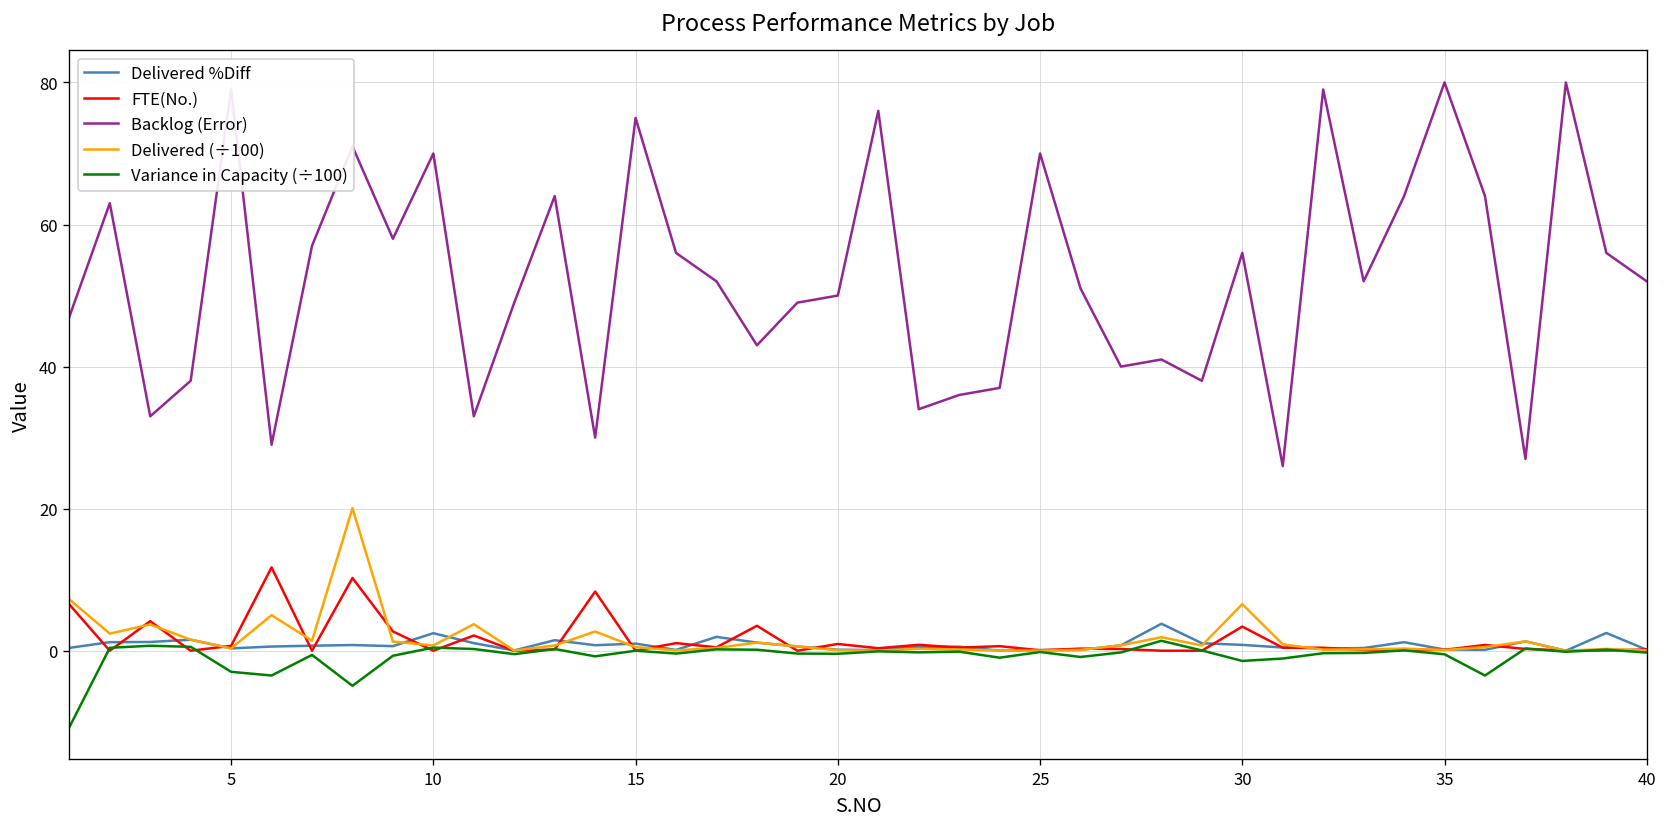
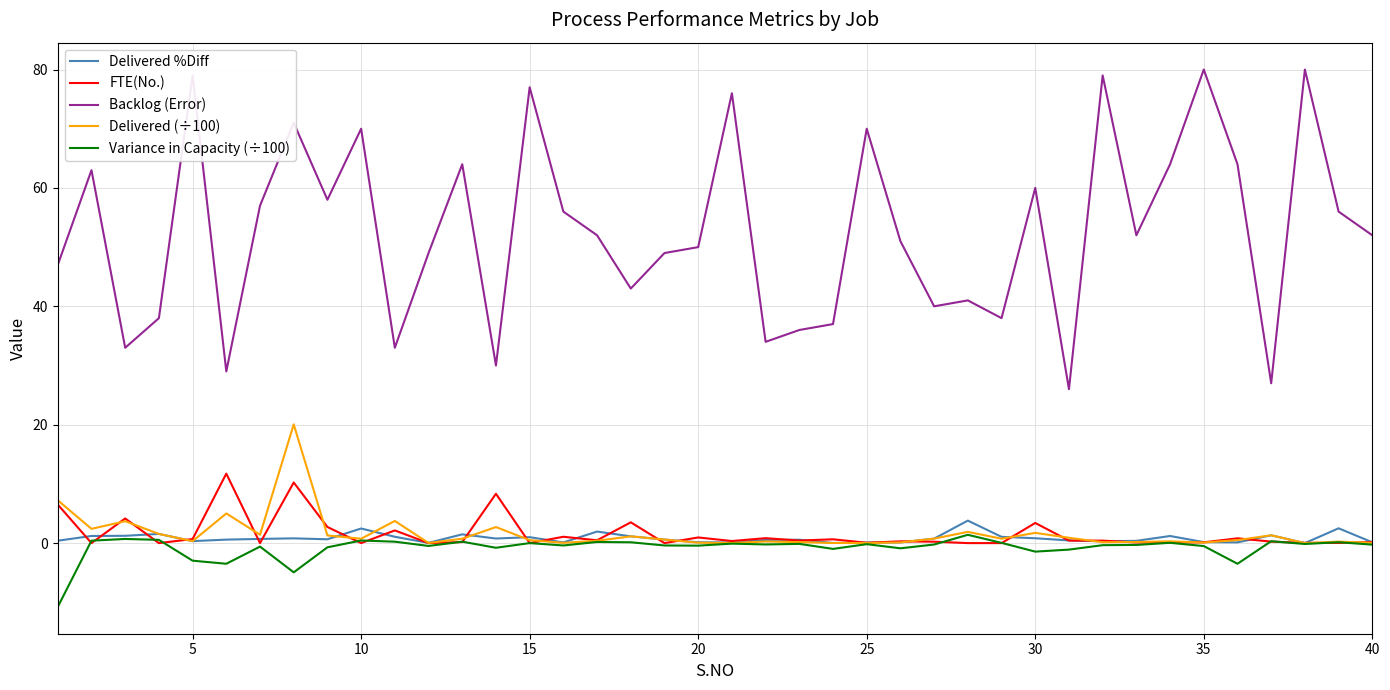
  {
    "Delivered %Diff": {
      "10": 2,
      "15": 1,
      "30": 1
    },
    "FTE(No.)": {
      "10": 0,
      "20": 1,
      "30": 3
    },
    "Backlog (Error)": {
      "10": 70,
-     "15": 75,
+     "15": 77,
      "20": 50,
      "25": 70,
-     "30": 56,
+     "30": 60,
      "35": 80,
      "40": 52
    },
    "Delivered (÷100)": {
      "15": 1,
-     "30": 7
+     "30": 2
    },
    "Variance in Capacity (÷100)": {
      "5": -3,
      "20": 0,
      "30": -1,
      "35": -1
    }
  }
